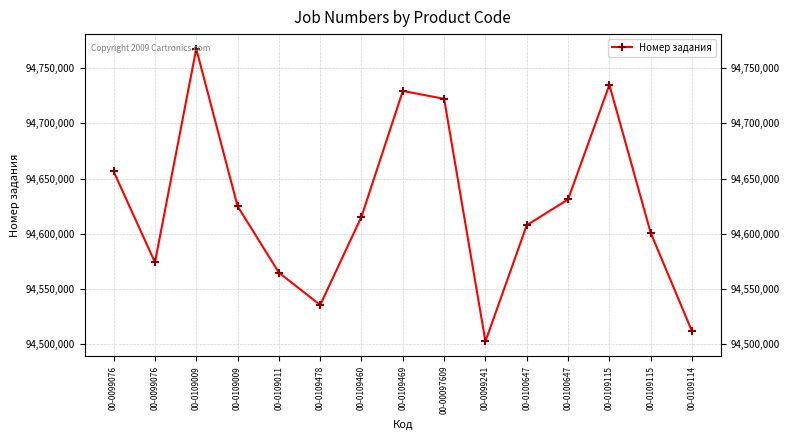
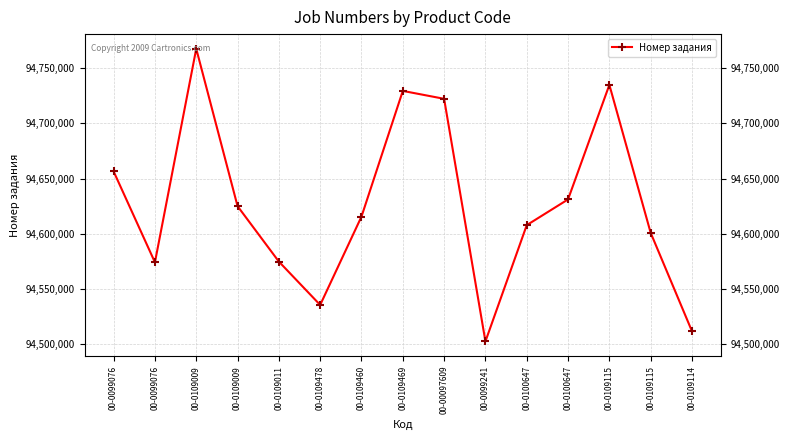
  {
-   "00-0109011": "94,565,000",
+   "00-0109011": "94,575,000",
    "00-0109478": "94,536,000",
    "00-0109460": "94,616,000",
    "00-0109469": "94,729,000",
    "00-00097609": "94,722,000",
    "00-0099241": "94,503,000",
    "00-0109114": "94,512,000"
  }
